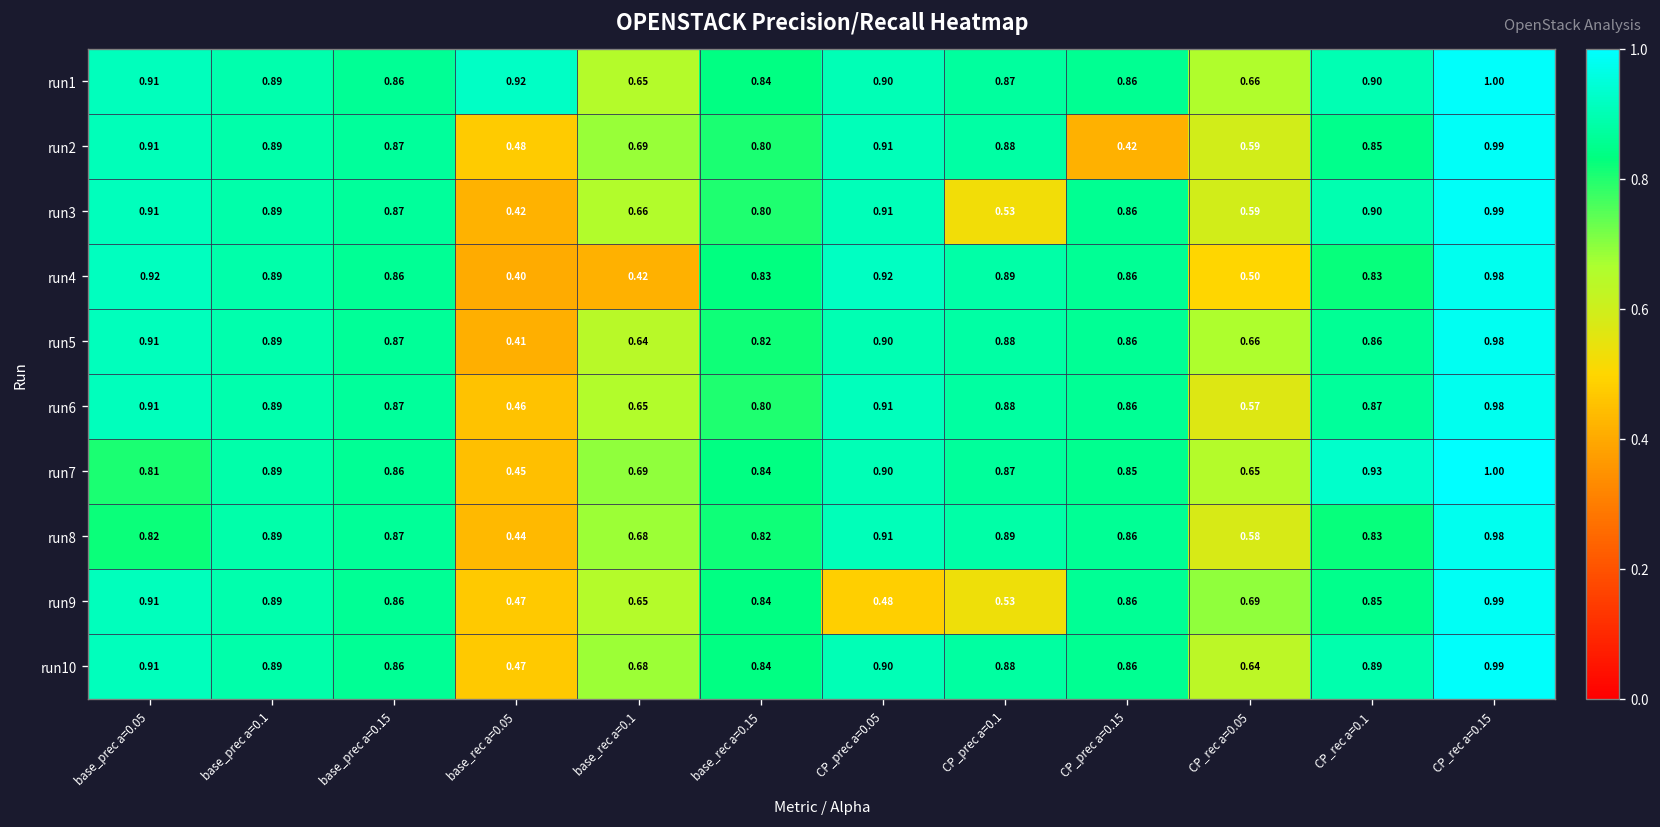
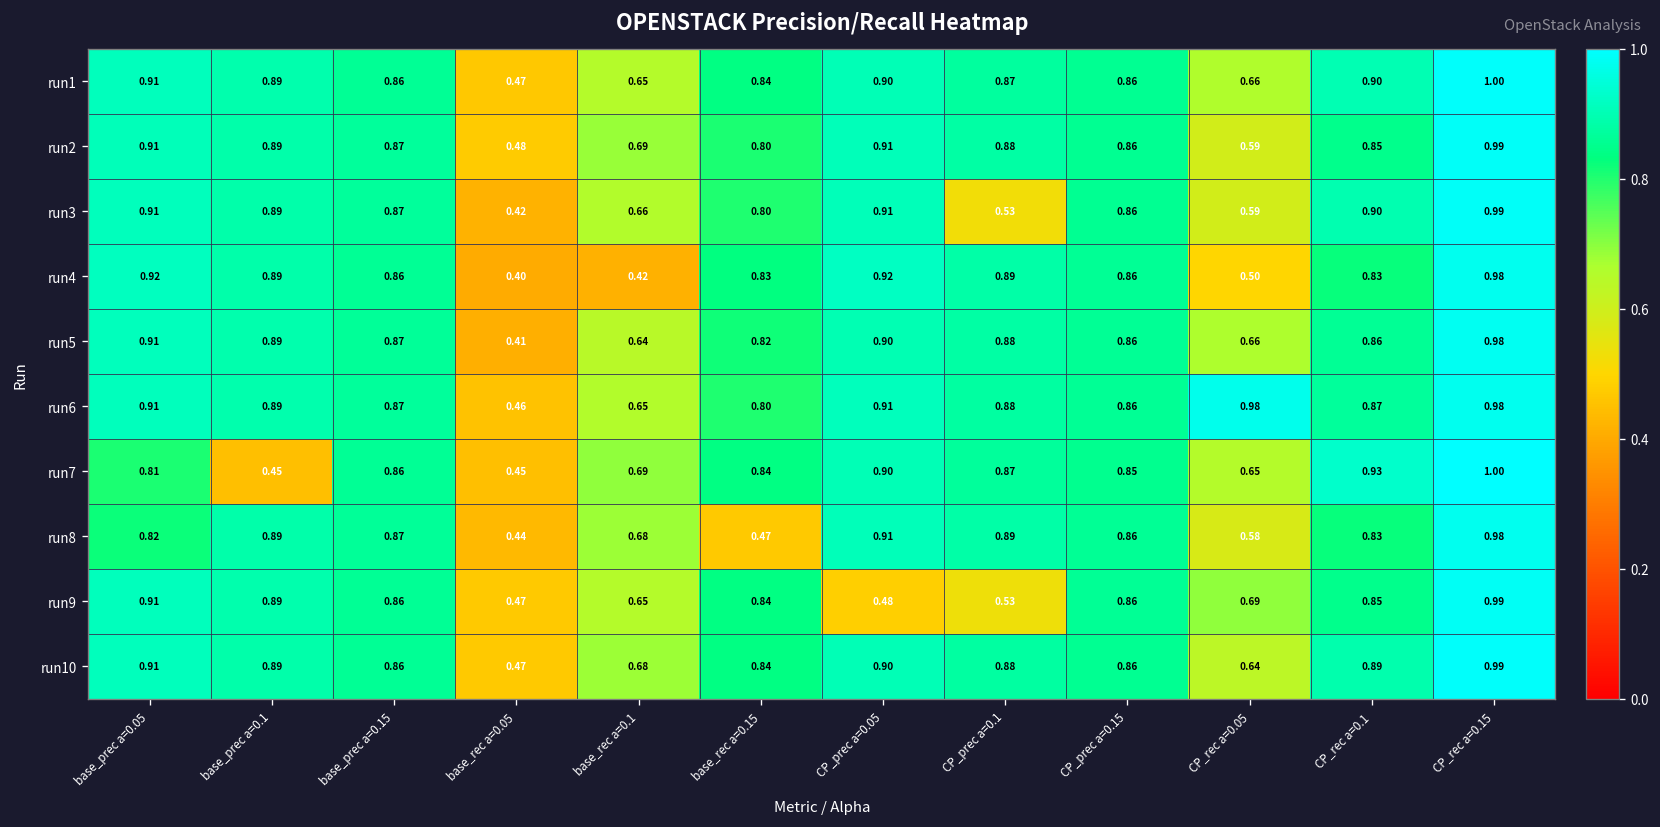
  {
    "run1": {
      "base_prec a=0.05": 0.91,
      "base_prec a=0.1": 0.89,
      "base_prec a=0.15": 0.86,
-     "base_rec a=0.05": 0.92,
+     "base_rec a=0.05": 0.47,
      "base_rec a=0.1": 0.65,
      "base_rec a=0.15": 0.84,
      "CP_prec a=0.05": 0.90,
      "CP_prec a=0.1": 0.87,
      "CP_prec a=0.15": 0.86,
      "CP_rec a=0.05": 0.66,
      "CP_rec a=0.1": 0.90,
      "CP_rec a=0.15": 1.00
    },
    "run2": {
      "base_prec a=0.05": 0.91,
      "base_prec a=0.1": 0.89,
      "base_prec a=0.15": 0.87,
      "base_rec a=0.05": 0.48,
      "base_rec a=0.1": 0.69,
      "base_rec a=0.15": 0.80,
      "CP_prec a=0.05": 0.91,
      "CP_prec a=0.1": 0.88,
-     "CP_prec a=0.15": 0.42,
+     "CP_prec a=0.15": 0.86,
      "CP_rec a=0.05": 0.59,
      "CP_rec a=0.1": 0.85,
      "CP_rec a=0.15": 0.99
    },
    "run3": {
      "base_prec a=0.05": 0.91,
      "base_prec a=0.1": 0.89,
      "base_prec a=0.15": 0.87,
      "base_rec a=0.05": 0.42,
      "base_rec a=0.1": 0.66,
      "base_rec a=0.15": 0.80,
      "CP_prec a=0.05": 0.91,
      "CP_prec a=0.1": 0.53,
      "CP_prec a=0.15": 0.86,
      "CP_rec a=0.05": 0.59,
      "CP_rec a=0.1": 0.90,
      "CP_rec a=0.15": 0.99
    },
    "run4": {
      "base_prec a=0.05": 0.92,
      "base_prec a=0.1": 0.89,
      "base_prec a=0.15": 0.86,
      "base_rec a=0.05": 0.40,
      "base_rec a=0.1": 0.42,
      "base_rec a=0.15": 0.83,
      "CP_prec a=0.05": 0.92,
      "CP_prec a=0.1": 0.89,
      "CP_prec a=0.15": 0.86,
      "CP_rec a=0.05": 0.50,
      "CP_rec a=0.1": 0.83,
      "CP_rec a=0.15": 0.98
    },
    "run5": {
      "base_prec a=0.05": 0.91,
      "base_prec a=0.1": 0.89,
      "base_prec a=0.15": 0.87,
      "base_rec a=0.05": 0.41,
      "base_rec a=0.1": 0.64,
      "base_rec a=0.15": 0.82,
      "CP_prec a=0.05": 0.90,
      "CP_prec a=0.1": 0.88,
      "CP_prec a=0.15": 0.86,
      "CP_rec a=0.05": 0.66,
      "CP_rec a=0.1": 0.86,
      "CP_rec a=0.15": 0.98
    },
    "run6": {
      "base_prec a=0.05": 0.91,
      "base_prec a=0.1": 0.89,
      "base_prec a=0.15": 0.87,
      "base_rec a=0.05": 0.46,
      "base_rec a=0.1": 0.65,
      "base_rec a=0.15": 0.80,
      "CP_prec a=0.05": 0.91,
      "CP_prec a=0.1": 0.88,
      "CP_prec a=0.15": 0.86,
-     "CP_rec a=0.05": 0.57,
+     "CP_rec a=0.05": 0.98,
      "CP_rec a=0.1": 0.87,
      "CP_rec a=0.15": 0.98
    },
    "run7": {
      "base_prec a=0.05": 0.81,
-     "base_prec a=0.1": 0.89,
+     "base_prec a=0.1": 0.45,
      "base_prec a=0.15": 0.86,
      "base_rec a=0.05": 0.45,
      "base_rec a=0.1": 0.69,
      "base_rec a=0.15": 0.84,
      "CP_prec a=0.05": 0.90,
      "CP_prec a=0.1": 0.87,
      "CP_prec a=0.15": 0.85,
      "CP_rec a=0.05": 0.65,
      "CP_rec a=0.1": 0.93,
      "CP_rec a=0.15": 1.00
    },
    "run8": {
      "base_prec a=0.05": 0.82,
      "base_prec a=0.1": 0.89,
      "base_prec a=0.15": 0.87,
      "base_rec a=0.05": 0.44,
      "base_rec a=0.1": 0.68,
-     "base_rec a=0.15": 0.82,
+     "base_rec a=0.15": 0.47,
      "CP_prec a=0.05": 0.91,
      "CP_prec a=0.1": 0.89,
      "CP_prec a=0.15": 0.86,
      "CP_rec a=0.05": 0.58,
      "CP_rec a=0.1": 0.83,
      "CP_rec a=0.15": 0.98
    },
    "run9": {
      "base_prec a=0.05": 0.91,
      "base_prec a=0.1": 0.89,
      "base_prec a=0.15": 0.86,
      "base_rec a=0.05": 0.47,
      "base_rec a=0.1": 0.65,
      "base_rec a=0.15": 0.84,
      "CP_prec a=0.05": 0.48,
      "CP_prec a=0.1": 0.53,
      "CP_prec a=0.15": 0.86,
      "CP_rec a=0.05": 0.69,
      "CP_rec a=0.1": 0.85,
      "CP_rec a=0.15": 0.99
    },
    "run10": {
      "base_prec a=0.05": 0.91,
      "base_prec a=0.1": 0.89,
      "base_prec a=0.15": 0.86,
      "base_rec a=0.05": 0.47,
      "base_rec a=0.1": 0.68,
      "base_rec a=0.15": 0.84,
      "CP_prec a=0.05": 0.90,
      "CP_prec a=0.1": 0.88,
      "CP_prec a=0.15": 0.86,
      "CP_rec a=0.05": 0.64,
      "CP_rec a=0.1": 0.89,
      "CP_rec a=0.15": 0.99
    }
  }
